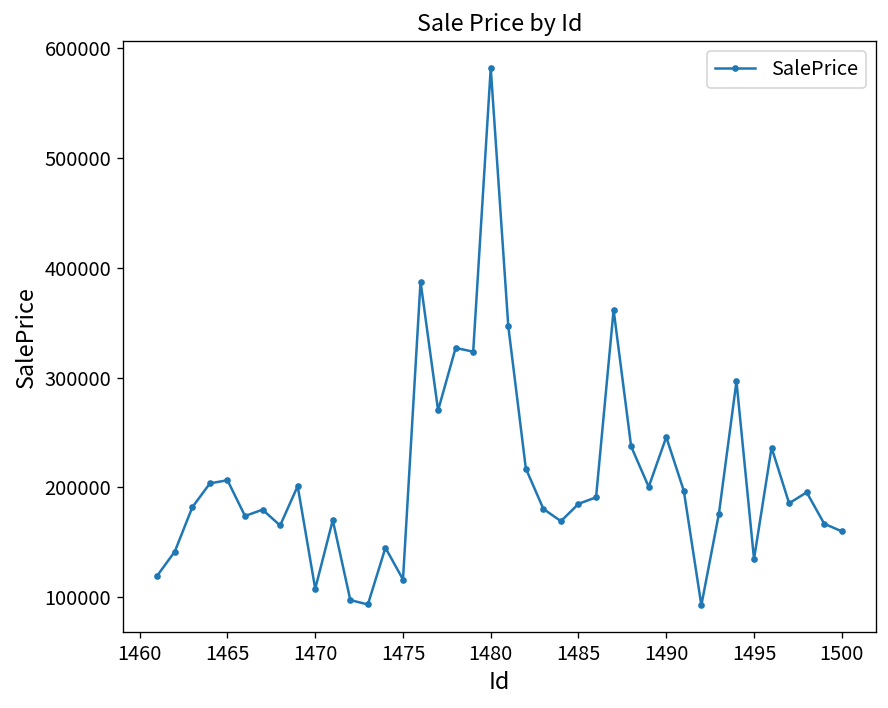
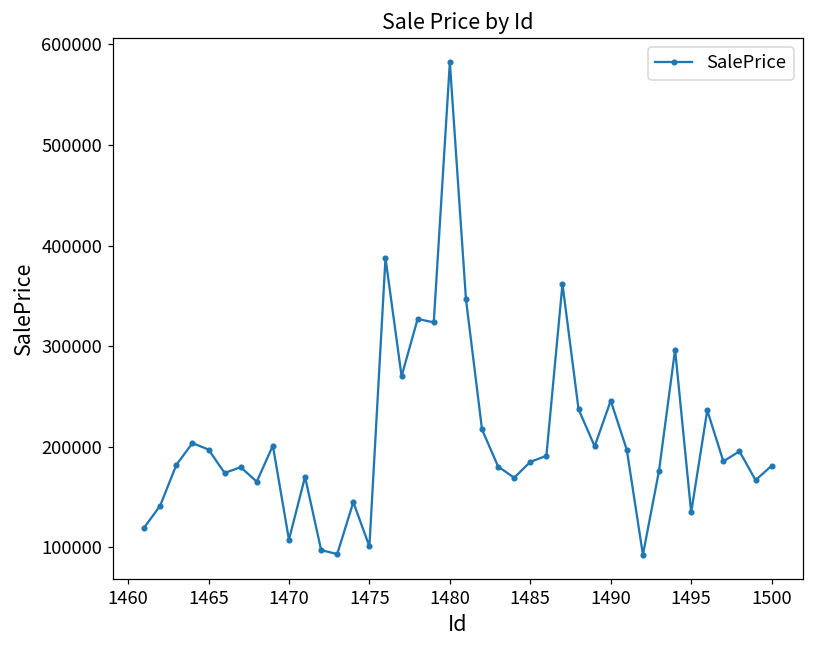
  {
-   "1465": 210000,
+   "1465": 200000,
    "1470": 110000,
-   "1475": 120000,
+   "1475": 100000,
    "1480": 580000,
    "1485": 180000,
    "1490": 250000,
    "1495": 130000,
-   "1500": 160000
+   "1500": 180000
  }
